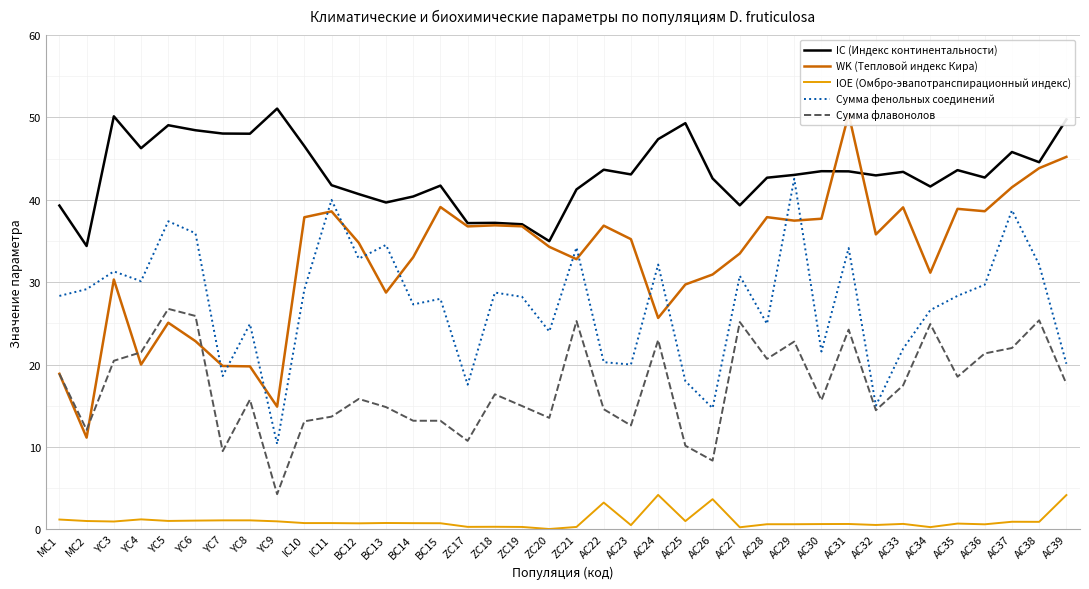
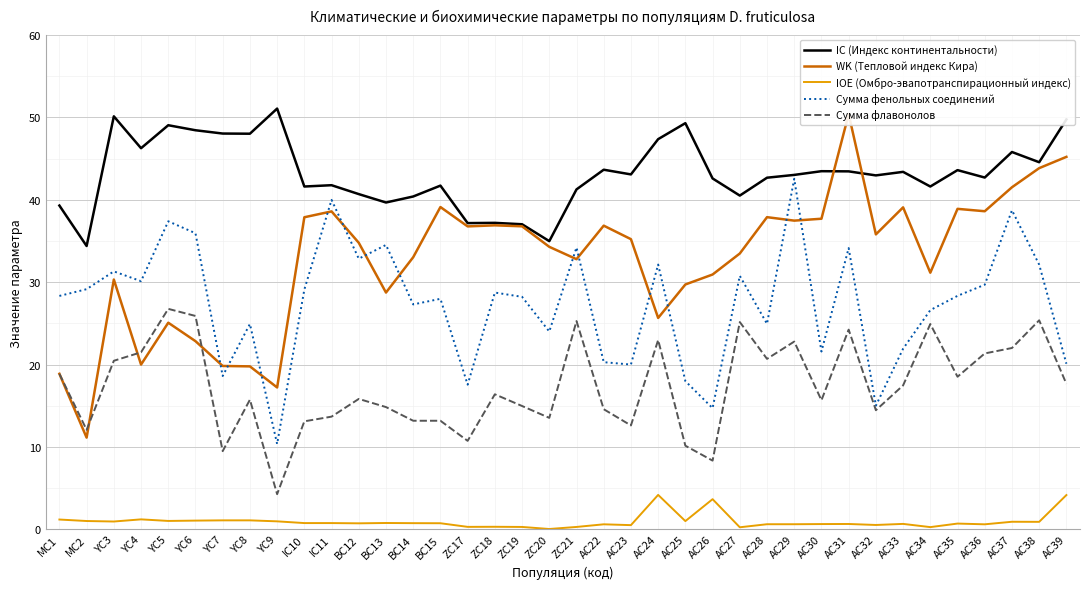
  {
    "IC (Индекс континентальности)": {
      "MC1": 39,
      "MC2": 34,
      "YC3": 50,
      "YC4": 46,
      "YC5": 49,
      "YC6": 48,
      "YC7": 48,
      "YC8": 48,
      "YC9": 51,
-     "IC10": 47,
+     "IC10": 42,
      "IC11": 42,
      "BC12": 41,
      "BC13": 40,
      "BC14": 40,
      "BC15": 42,
      "ZC17": 37,
      "ZC20": 35,
      "ZC21": 41,
      "AC22": 44,
      "AC23": 43,
      "AC24": 47,
      "AC25": 49,
      "AC26": 43,
-     "AC27": 39,
+     "AC27": 41,
      "AC28": 43,
      "AC29": 43,
      "AC30": 43,
      "AC31": 43,
      "AC32": 43,
      "AC33": 43,
      "AC34": 42,
      "AC35": 44,
      "AC36": 43,
      "AC37": 46,
      "AC38": 45
    },
    "WK (Тепловой индекс Кира)": {
      "MC2": 11,
      "YC3": 30,
      "YC4": 20,
      "YC5": 25,
      "YC6": 23,
      "YC7": 20,
      "YC8": 20,
-     "YC9": 15,
+     "YC9": 17,
      "IC10": 38,
      "IC11": 39,
      "BC12": 35,
      "BC13": 29,
      "BC14": 33,
      "BC15": 39,
      "ZC17": 37,
      "ZC20": 34,
      "ZC21": 33,
      "AC22": 37,
      "AC23": 35,
      "AC24": 26,
      "AC25": 30,
      "AC26": 31,
      "AC27": 33,
      "AC28": 38,
      "AC29": 37,
      "AC30": 38,
      "AC32": 36,
      "AC33": 39,
      "AC34": 31,
      "AC35": 39,
      "AC36": 39,
      "AC37": 42,
      "AC38": 44,
      "AC39": 45
    },
    "IOE (Омбро-эвапотранспирационный индекс)": {
      "MC1": 1,
      "MC2": 1,
      "YC3": 1,
      "YC4": 1,
      "YC5": 1,
      "YC6": 1,
      "YC7": 1,
      "YC8": 1,
      "YC9": 1,
      "IC10": 1,
      "IC11": 1,
      "BC12": 1,
      "BC13": 1,
      "BC14": 1,
      "BC15": 1,
      "ZC17": 0,
      "ZC18": 0,
      "ZC19": 0,
      "ZC20": 0,
      "ZC21": 0,
-     "AC22": 3,
+     "AC22": 1,
      "AC23": 1,
      "AC24": 4,
      "AC25": 1,
      "AC26": 4,
      "AC27": 0,
      "AC28": 1,
      "AC29": 1,
      "AC30": 1,
      "AC31": 1,
      "AC32": 1,
      "AC33": 1,
      "AC34": 0,
      "AC35": 1,
      "AC36": 1,
      "AC37": 1,
      "AC38": 1,
      "AC39": 4
    },
    "Сумма фенольных соединений": {
      "MC1": 28,
      "MC2": 29,
      "YC3": 31,
      "YC4": 30,
      "YC5": 37,
      "YC6": 36,
      "YC7": 19,
      "YC8": 25,
      "YC9": 10,
      "IC10": 29,
      "IC11": 40,
      "BC12": 33,
      "BC13": 35,
      "BC14": 27,
      "BC15": 28,
      "ZC17": 18,
      "ZC18": 29,
      "ZC19": 28,
      "ZC20": 24,
      "ZC21": 34,
      "AC22": 20,
      "AC23": 20,
      "AC24": 32,
      "AC25": 18,
      "AC26": 15,
      "AC27": 31,
      "AC28": 25,
      "AC29": 43,
      "AC30": 22,
      "AC31": 34,
      "AC32": 15,
      "AC33": 22,
      "AC34": 27,
      "AC35": 28,
      "AC36": 30,
      "AC37": 39,
      "AC38": 32,
      "AC39": 20
    },
    "Сумма флавонолов": {
      "MC2": 12,
      "YC3": 20,
      "YC4": 22,
      "YC5": 27,
      "YC6": 26,
      "YC7": 10,
      "YC8": 16,
      "YC9": 4,
      "IC10": 13,
      "IC11": 14,
      "BC12": 16,
      "BC13": 15,
      "BC14": 13,
      "BC15": 13,
      "ZC17": 11,
      "ZC18": 16,
      "ZC19": 15,
      "ZC20": 14,
      "ZC21": 25,
      "AC22": 15,
      "AC23": 13,
      "AC24": 23,
      "AC25": 10,
      "AC26": 8,
      "AC27": 25,
      "AC28": 21,
      "AC29": 23,
      "AC30": 16,
      "AC31": 24,
      "AC32": 14,
      "AC33": 17,
      "AC34": 25,
      "AC35": 19,
      "AC36": 21,
      "AC37": 22,
      "AC38": 25,
      "AC39": 18
    }
  }
